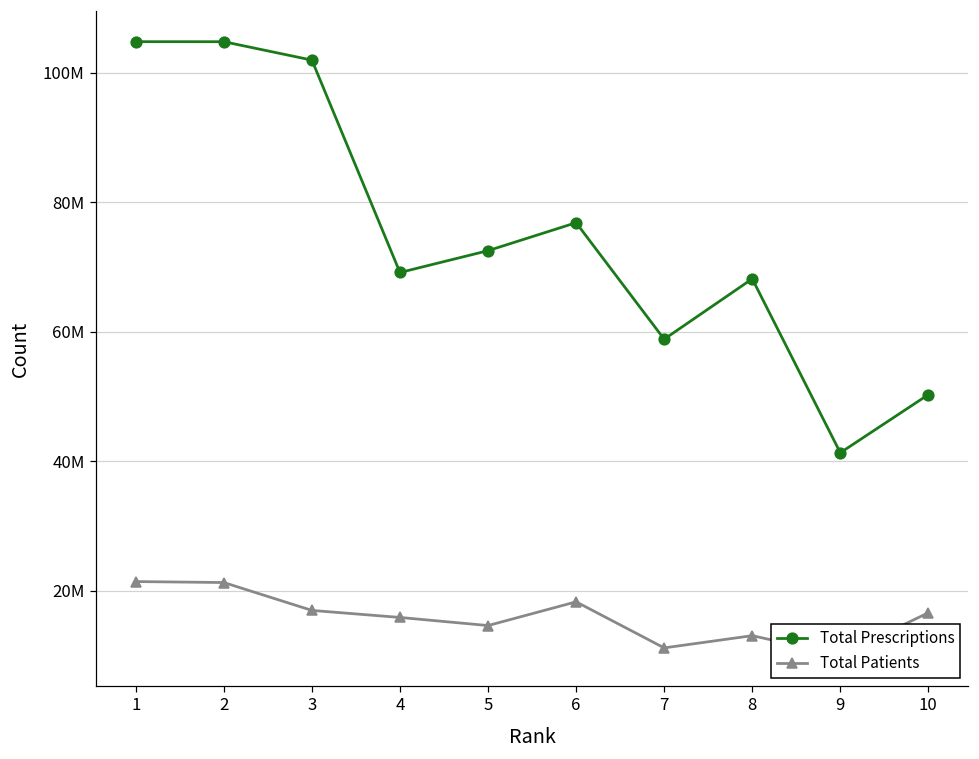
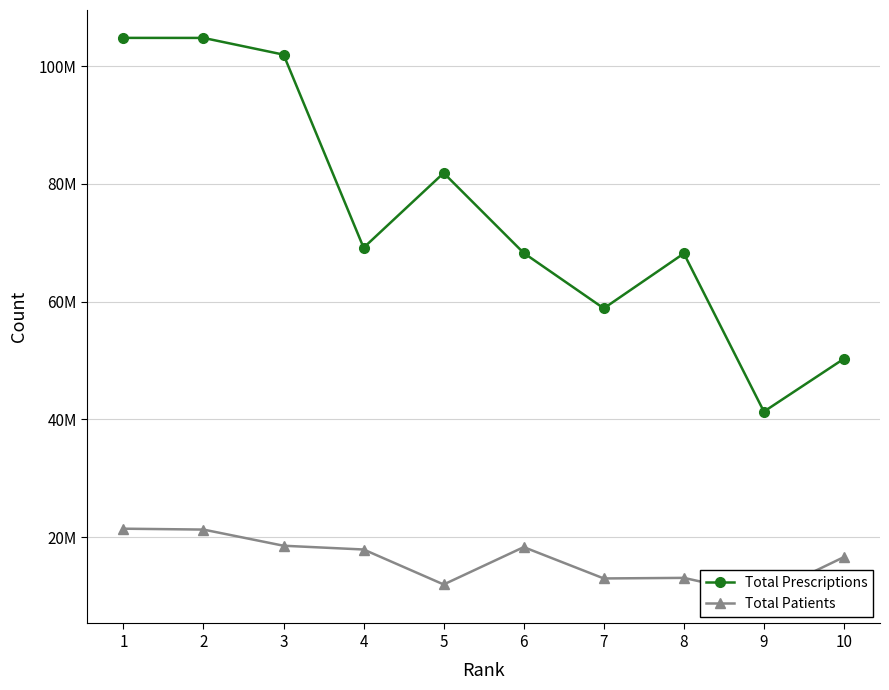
  {
    "Total Prescriptions": {
      "1": 105000000,
      "2": 105000000,
      "3": 102000000,
      "4": 69000000,
-     "5": 73000000,
-     "6": 77000000,
+     "5": 82000000,
+     "6": 68000000,
      "7": 59000000,
      "8": 68000000,
      "9": 41000000,
      "10": 50000000
    },
    "Total Patients": {
      "1": 21000000,
      "2": 21000000,
-     "3": 17000000,
-     "4": 16000000,
-     "5": 15000000,
+     "3": 19000000,
+     "4": 18000000,
+     "5": 12000000,
      "6": 18000000,
-     "7": 11000000,
+     "7": 13000000,
      "8": 13000000,
      "10": 17000000
    }
  }
